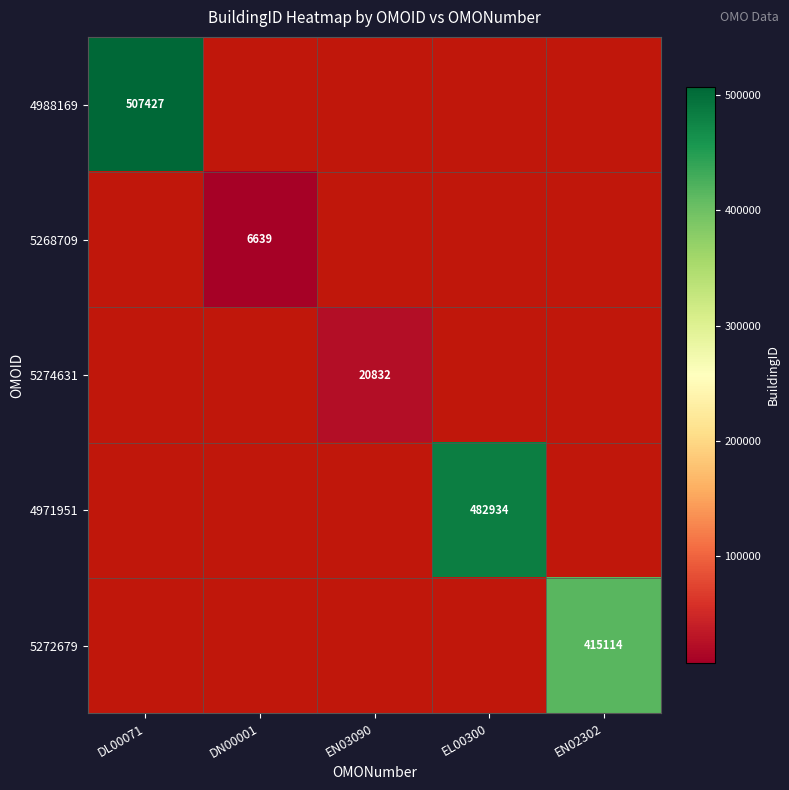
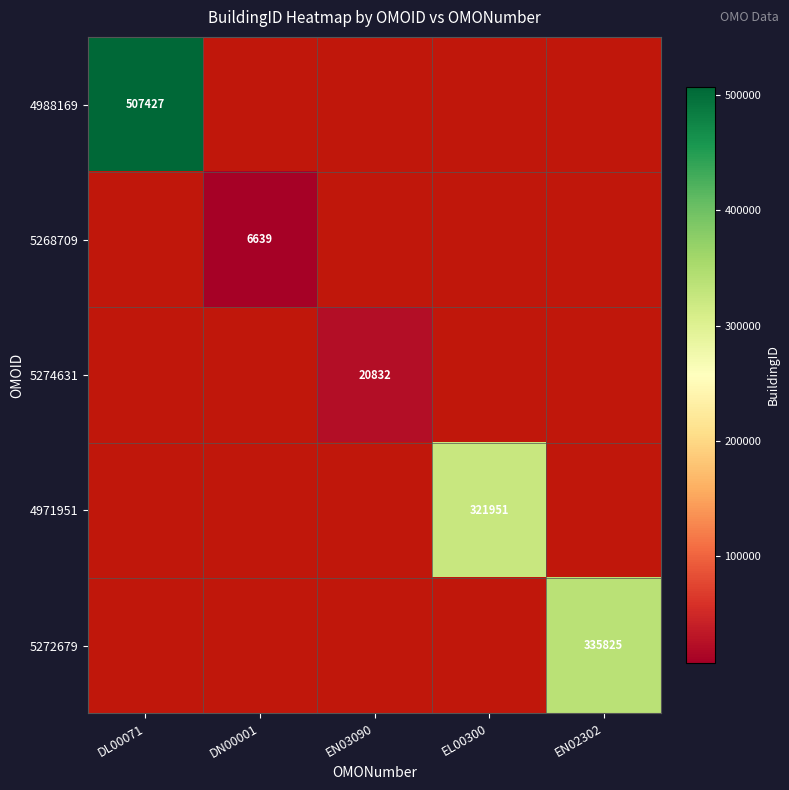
  {
    "4988169": {
      "DL00071": 507427
    },
    "5268709": {
      "DN00001": 6639
    },
    "5274631": {
      "EN03090": 20832
    },
    "4971951": {
-     "EL00300": 482934
+     "EL00300": 321951
    },
    "5272679": {
-     "EN02302": 415114
+     "EN02302": 335825
    }
  }
